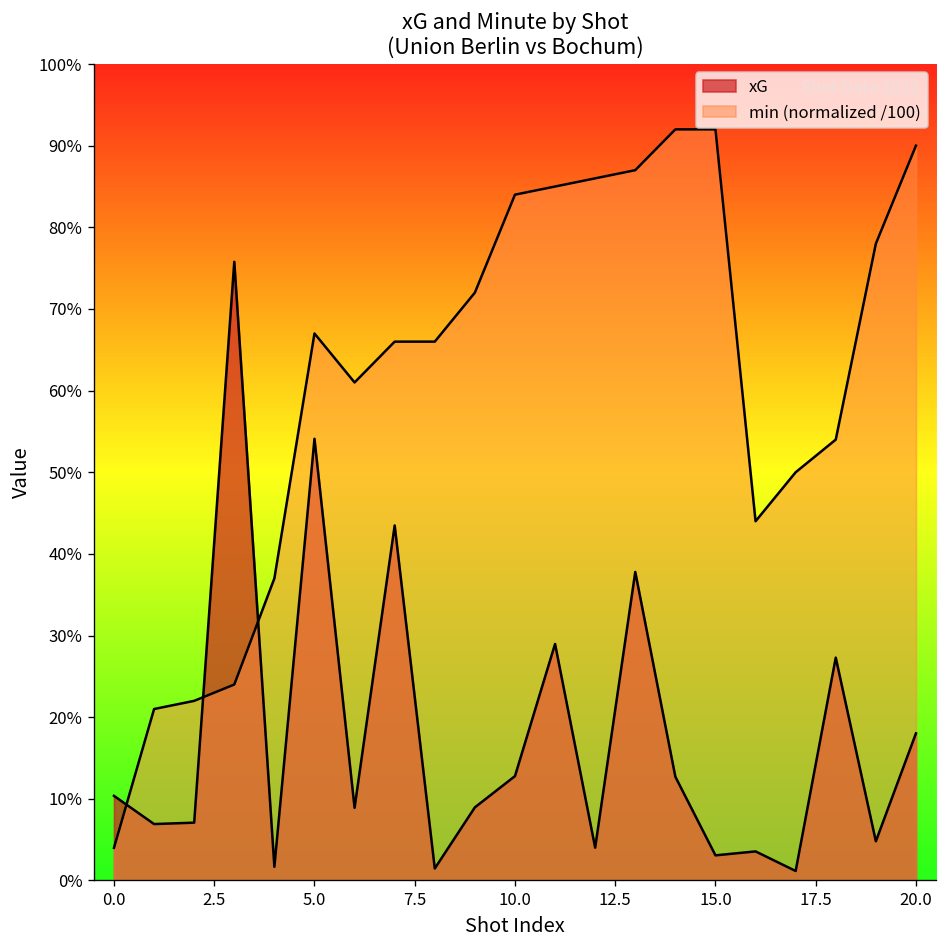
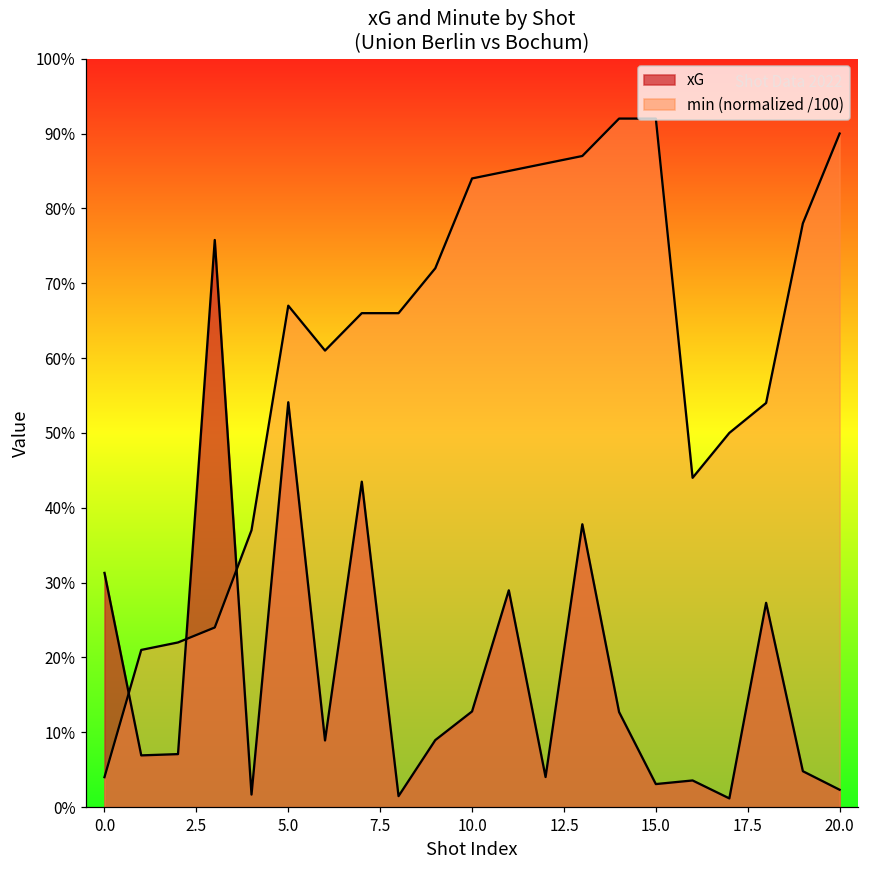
  {
    "xG": {
-     "0.0": "10%",
+     "0.0": "31%",
      "5.0": "54%",
      "10.0": "13%",
      "15.0": "3%",
-     "20.0": "18%"
+     "20.0": "2%"
    },
    "min (normalized /100)": {
      "0.0": "4%",
      "5.0": "67%",
      "10.0": "84%",
      "15.0": "92%",
      "20.0": "90%"
    }
  }
